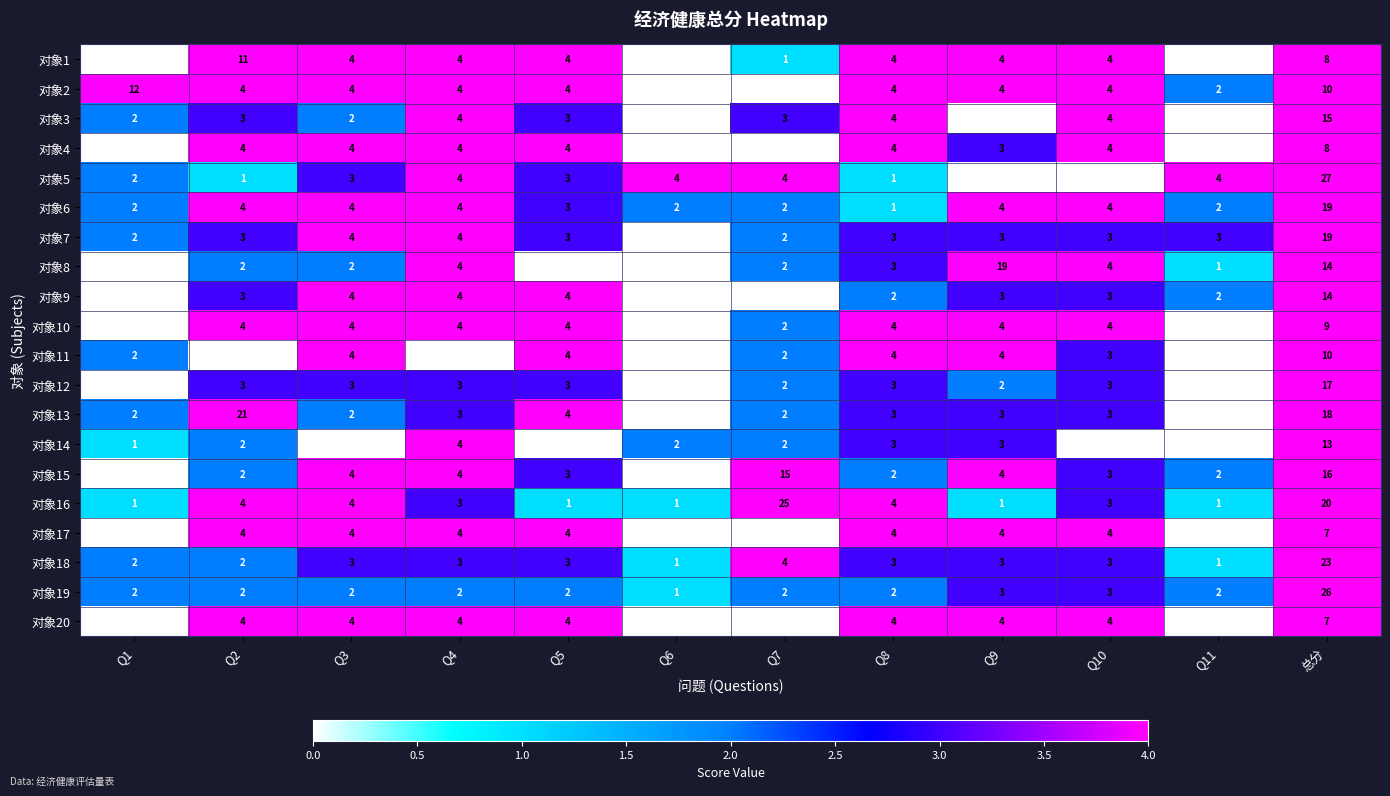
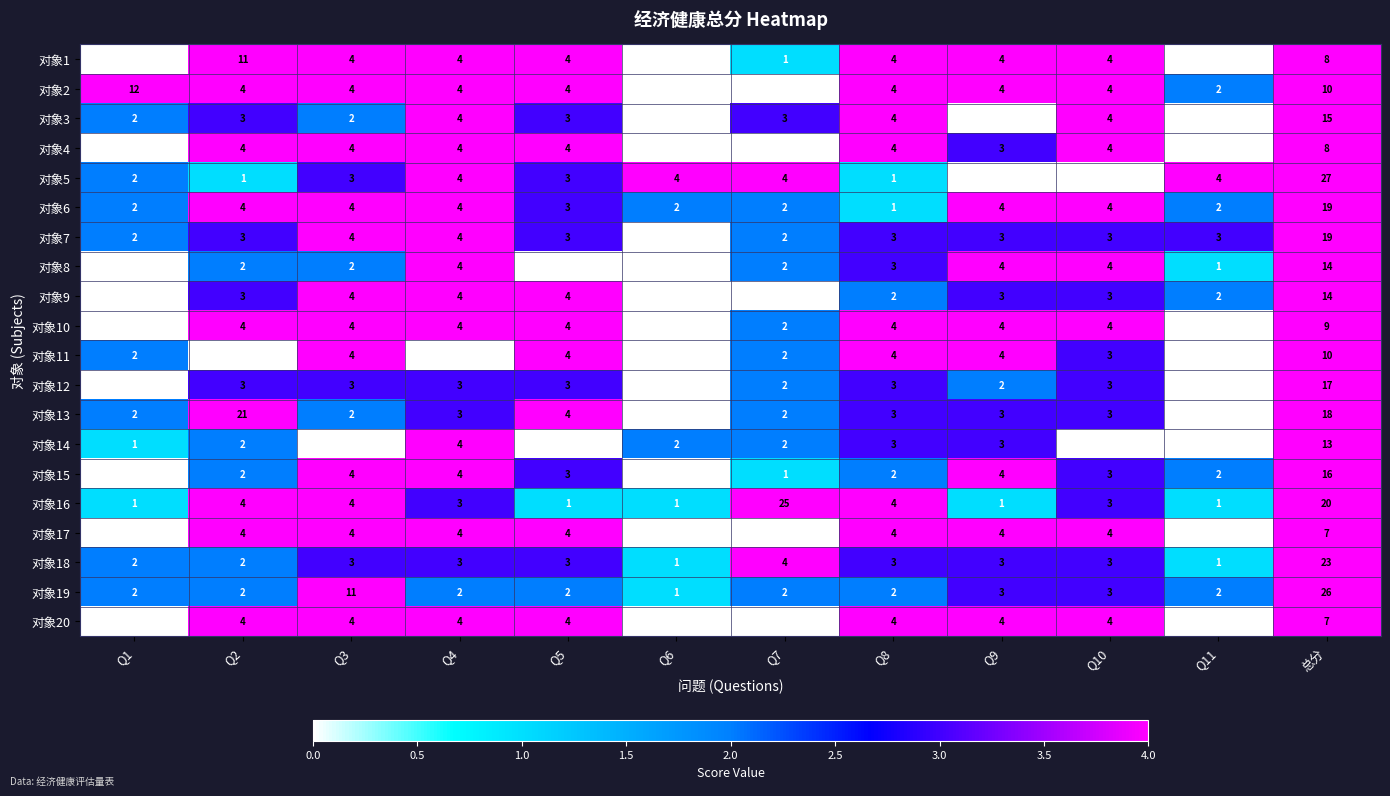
  {
    "对象1": {
      "Q2": 11,
      "Q3": 4,
      "Q4": 4,
      "Q5": 4,
      "Q7": 1,
      "Q8": 4,
      "Q9": 4,
      "Q10": 4,
      "总分": 8
    },
    "对象2": {
      "Q1": 12,
      "Q2": 4,
      "Q3": 4,
      "Q4": 4,
      "Q5": 4,
      "Q8": 4,
      "Q9": 4,
      "Q10": 4,
      "Q11": 2,
      "总分": 10
    },
    "对象3": {
      "Q1": 2,
      "Q2": 3,
      "Q3": 2,
      "Q4": 4,
      "Q5": 3,
      "Q7": 3,
      "Q8": 4,
      "Q10": 4,
      "总分": 15
    },
    "对象4": {
      "Q2": 4,
      "Q3": 4,
      "Q4": 4,
      "Q5": 4,
      "Q8": 4,
      "Q9": 3,
      "Q10": 4,
      "总分": 8
    },
    "对象5": {
      "Q1": 2,
      "Q2": 1,
      "Q3": 3,
      "Q4": 4,
      "Q5": 3,
      "Q6": 4,
      "Q7": 4,
      "Q8": 1,
      "Q11": 4,
      "总分": 27
    },
    "对象6": {
      "Q1": 2,
      "Q2": 4,
      "Q3": 4,
      "Q4": 4,
      "Q5": 3,
      "Q6": 2,
      "Q7": 2,
      "Q8": 1,
      "Q9": 4,
      "Q10": 4,
      "Q11": 2,
      "总分": 19
    },
    "对象7": {
      "Q1": 2,
      "Q2": 3,
      "Q3": 4,
      "Q4": 4,
      "Q5": 3,
      "Q7": 2,
      "Q8": 3,
      "Q9": 3,
      "Q10": 3,
      "Q11": 3,
      "总分": 19
    },
    "对象8": {
      "Q2": 2,
      "Q3": 2,
      "Q4": 4,
      "Q7": 2,
      "Q8": 3,
-     "Q9": 19,
+     "Q9": 4,
      "Q10": 4,
      "Q11": 1,
      "总分": 14
    },
    "对象9": {
      "Q2": 3,
      "Q3": 4,
      "Q4": 4,
      "Q5": 4,
      "Q8": 2,
      "Q9": 3,
      "Q10": 3,
      "Q11": 2,
      "总分": 14
    },
    "对象10": {
      "Q2": 4,
      "Q3": 4,
      "Q4": 4,
      "Q5": 4,
      "Q7": 2,
      "Q8": 4,
      "Q9": 4,
      "Q10": 4,
      "总分": 9
    },
    "对象11": {
      "Q1": 2,
      "Q3": 4,
      "Q5": 4,
      "Q7": 2,
      "Q8": 4,
      "Q9": 4,
      "Q10": 3,
      "总分": 10
    },
    "对象12": {
      "Q2": 3,
      "Q3": 3,
      "Q4": 3,
      "Q5": 3,
      "Q7": 2,
      "Q8": 3,
      "Q9": 2,
      "Q10": 3,
      "总分": 17
    },
    "对象13": {
      "Q1": 2,
      "Q2": 21,
      "Q3": 2,
      "Q4": 3,
      "Q5": 4,
      "Q7": 2,
      "Q8": 3,
      "Q9": 3,
      "Q10": 3,
      "总分": 18
    },
    "对象14": {
      "Q1": 1,
      "Q2": 2,
      "Q4": 4,
      "Q6": 2,
      "Q7": 2,
      "Q8": 3,
      "Q9": 3,
      "总分": 13
    },
    "对象15": {
      "Q2": 2,
      "Q3": 4,
      "Q4": 4,
      "Q5": 3,
-     "Q7": 15,
+     "Q7": 1,
      "Q8": 2,
      "Q9": 4,
      "Q10": 3,
      "Q11": 2,
      "总分": 16
    },
    "对象16": {
      "Q1": 1,
      "Q2": 4,
      "Q3": 4,
      "Q4": 3,
      "Q5": 1,
      "Q6": 1,
      "Q7": 25,
      "Q8": 4,
      "Q9": 1,
      "Q10": 3,
      "Q11": 1,
      "总分": 20
    },
    "对象17": {
      "Q2": 4,
      "Q3": 4,
      "Q4": 4,
      "Q5": 4,
      "Q8": 4,
      "Q9": 4,
      "Q10": 4,
      "总分": 7
    },
    "对象18": {
      "Q1": 2,
      "Q2": 2,
      "Q3": 3,
      "Q4": 3,
      "Q5": 3,
      "Q6": 1,
      "Q7": 4,
      "Q8": 3,
      "Q9": 3,
      "Q10": 3,
      "Q11": 1,
      "总分": 23
    },
    "对象19": {
      "Q1": 2,
      "Q2": 2,
-     "Q3": 2,
+     "Q3": 11,
      "Q4": 2,
      "Q5": 2,
      "Q6": 1,
      "Q7": 2,
      "Q8": 2,
      "Q9": 3,
      "Q10": 3,
      "Q11": 2,
      "总分": 26
    },
    "对象20": {
      "Q2": 4,
      "Q3": 4,
      "Q4": 4,
      "Q5": 4,
      "Q8": 4,
      "Q9": 4,
      "Q10": 4,
      "总分": 7
    }
  }
